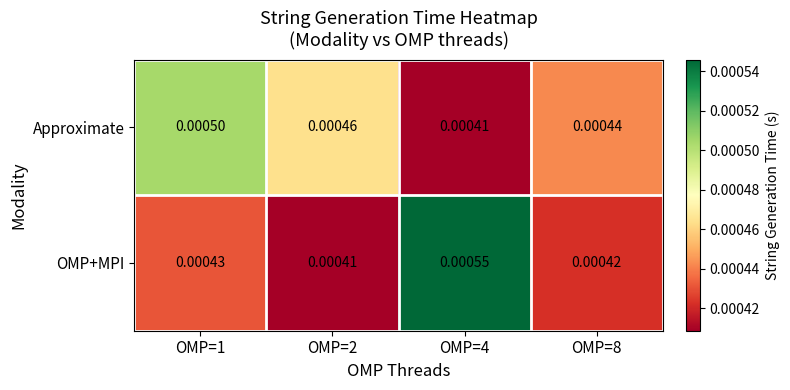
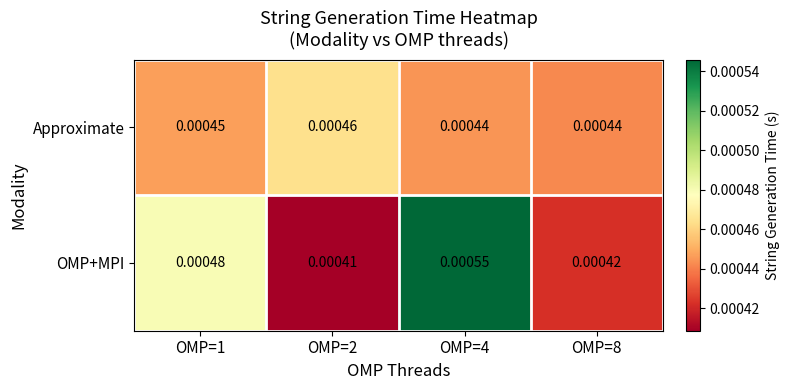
  {
    "Approximate": {
-     "OMP=1": 0.00050,
+     "OMP=1": 0.00045,
      "OMP=2": 0.00046,
-     "OMP=4": 0.00041,
+     "OMP=4": 0.00044,
      "OMP=8": 0.00044
    },
    "OMP+MPI": {
-     "OMP=1": 0.00043,
+     "OMP=1": 0.00048,
      "OMP=2": 0.00041,
      "OMP=4": 0.00055,
      "OMP=8": 0.00042
    }
  }
